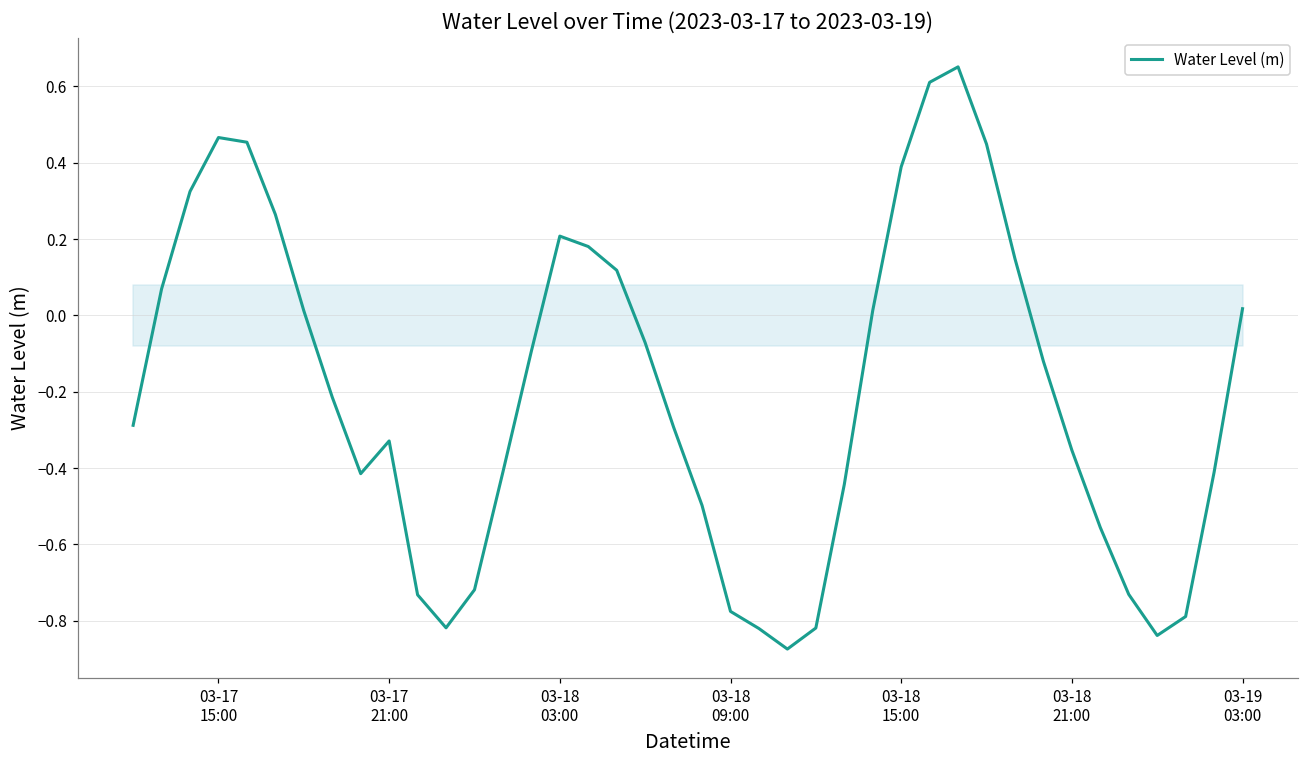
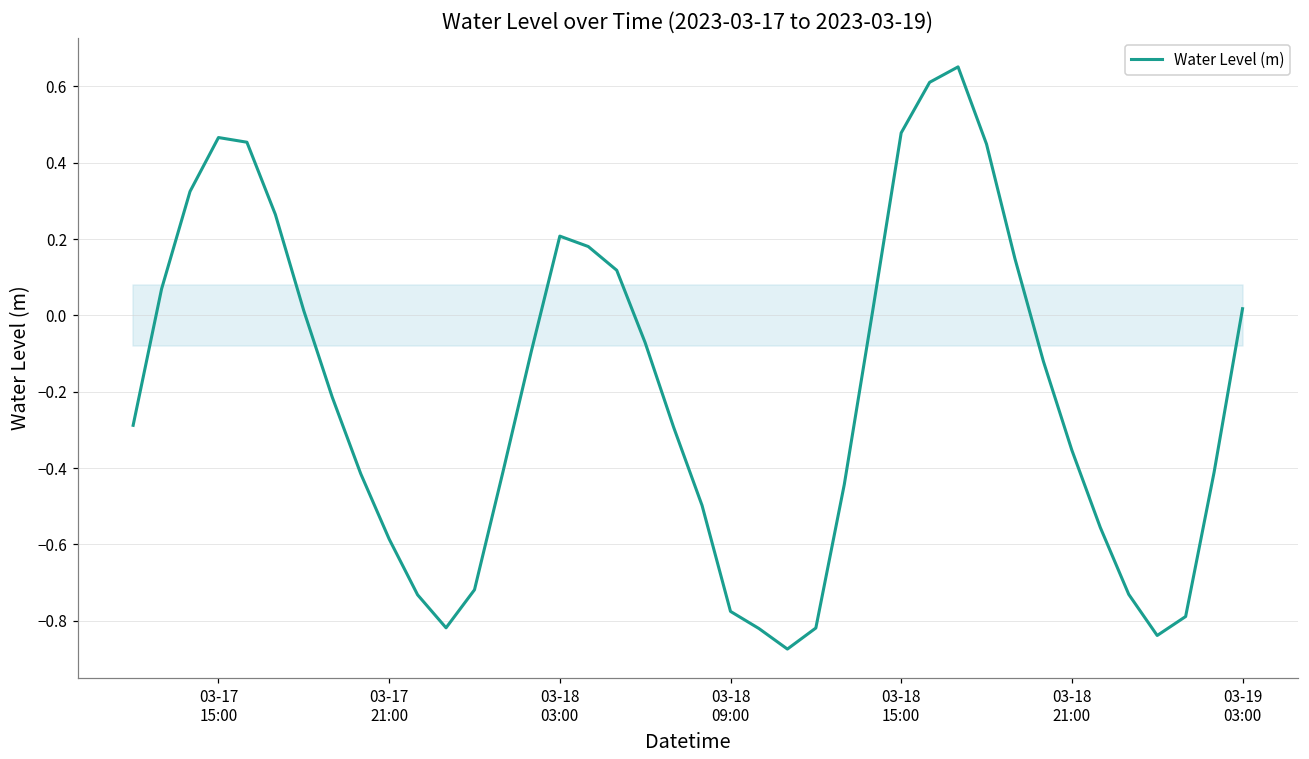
  {
    "Water Level (m)": {
      "03-17 15:00": 0.47,
-     "03-17 21:00": -0.33,
+     "03-17 21:00": -0.59,
      "03-18 03:00": 0.21,
      "03-18 09:00": -0.78,
-     "03-18 15:00": 0.39,
+     "03-18 15:00": 0.48,
      "03-18 21:00": -0.35,
      "03-19 03:00": 0.02
    }
  }
